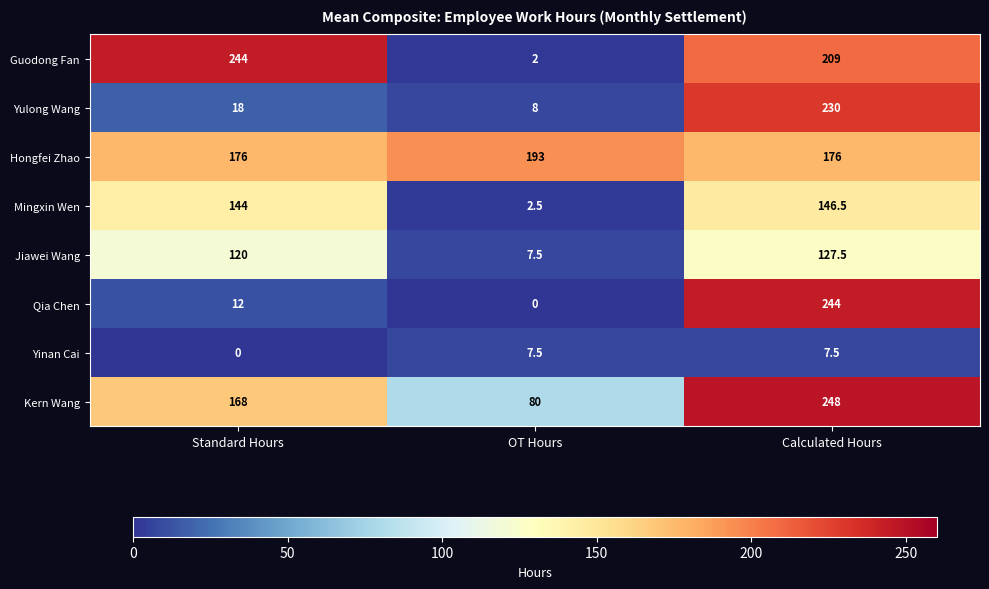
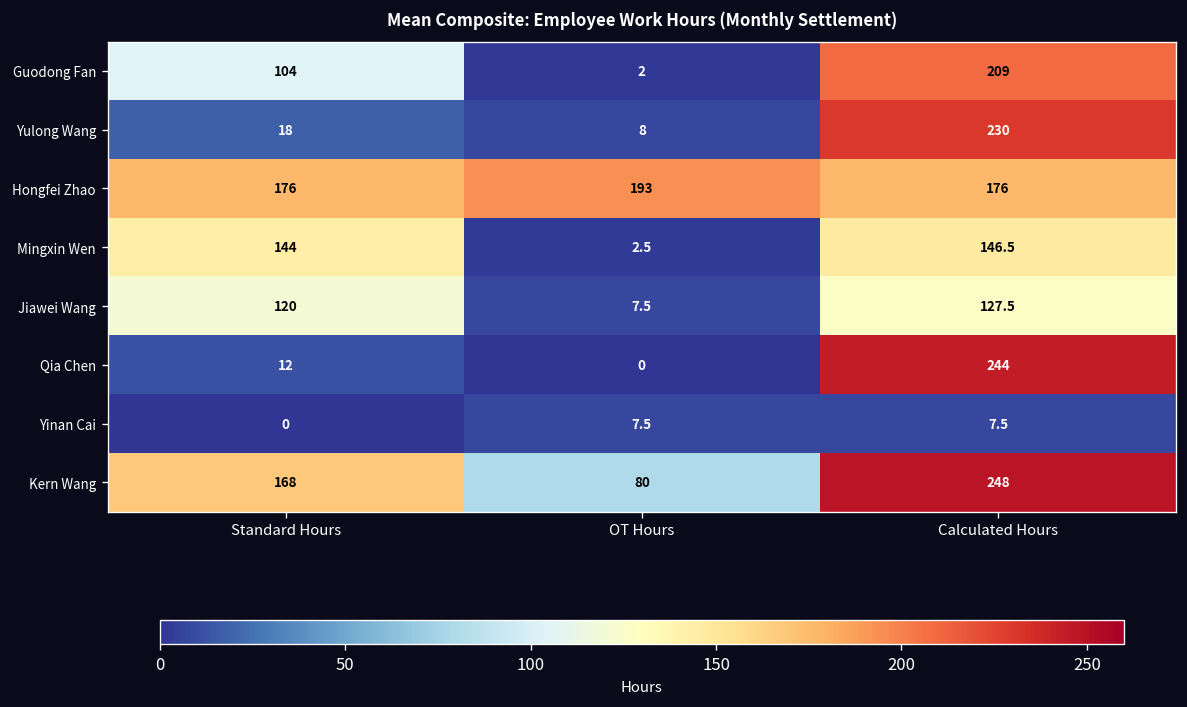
  {
    "Guodong Fan": {
-     "Standard Hours": 244,
+     "Standard Hours": 104,
      "OT Hours": 2,
      "Calculated Hours": 209
    },
    "Yulong Wang": {
      "Standard Hours": 18,
      "OT Hours": 8,
      "Calculated Hours": 230
    },
    "Hongfei Zhao": {
      "Standard Hours": 176,
      "OT Hours": 193,
      "Calculated Hours": 176
    },
    "Mingxin Wen": {
      "Standard Hours": 144,
      "OT Hours": 2.5,
      "Calculated Hours": 146.5
    },
    "Jiawei Wang": {
      "Standard Hours": 120,
      "OT Hours": 7.5,
      "Calculated Hours": 127.5
    },
    "Qia Chen": {
      "Standard Hours": 12,
      "OT Hours": 0,
      "Calculated Hours": 244
    },
    "Yinan Cai": {
      "Standard Hours": 0,
      "OT Hours": 7.5,
      "Calculated Hours": 7.5
    },
    "Kern Wang": {
      "Standard Hours": 168,
      "OT Hours": 80,
      "Calculated Hours": 248
    }
  }
